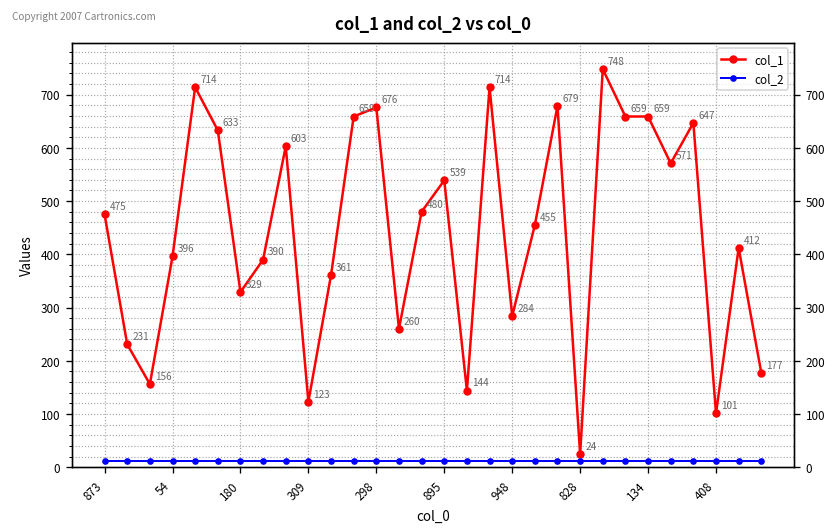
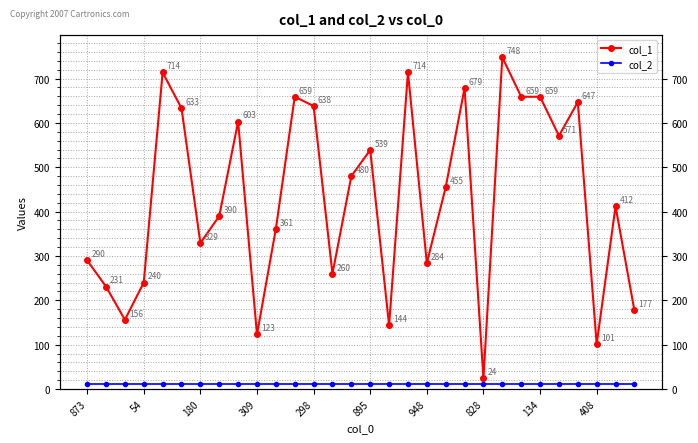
  {
    "col_1": {
-     "873": 475,
-     "54": 396,
+     "873": 290,
+     "54": 240,
      "180": 329,
      "309": 123,
-     "298": 676,
+     "298": 638,
      "895": 539,
      "948": 284,
      "828": 24,
      "134": 659,
      "408": 101
    },
    "col_2": {
      "873": 10,
      "54": 10,
      "180": 10,
      "309": 10,
      "298": 10,
      "895": 10,
      "948": 10,
      "828": 10,
      "134": 10,
      "408": 10
    }
  }
